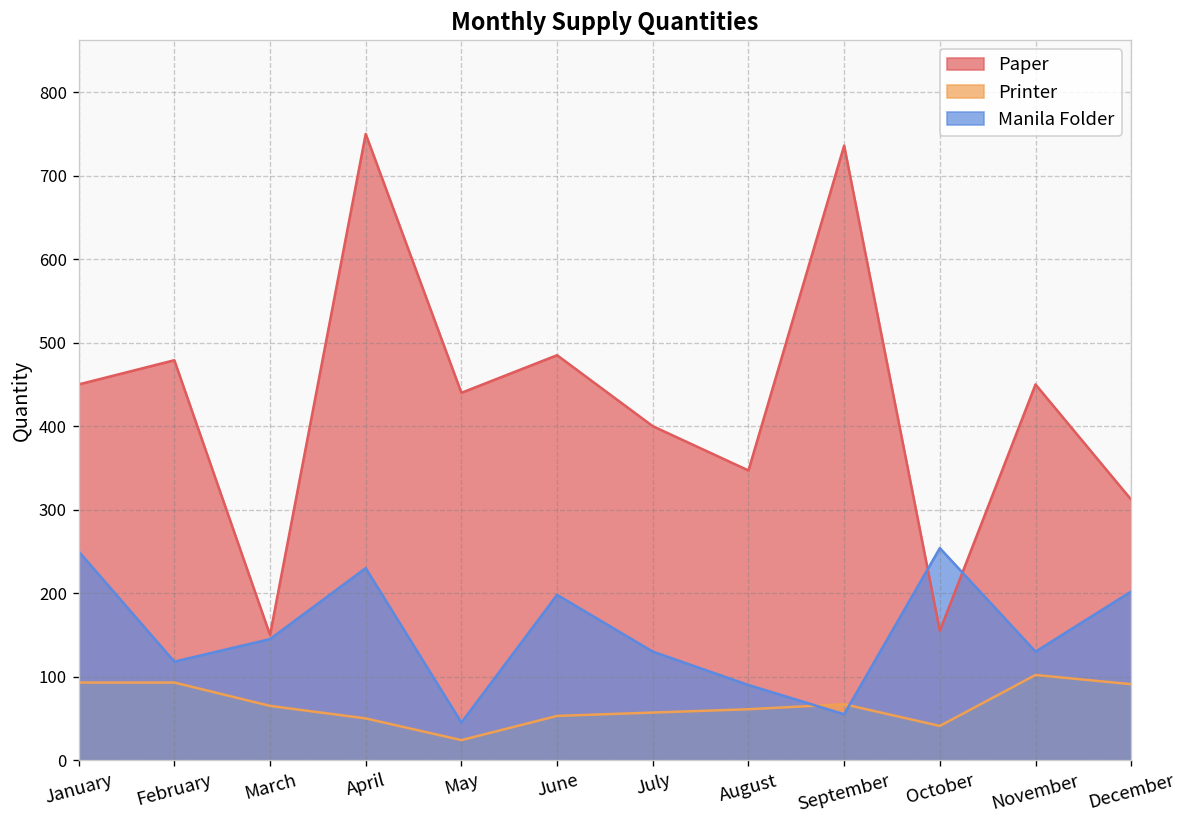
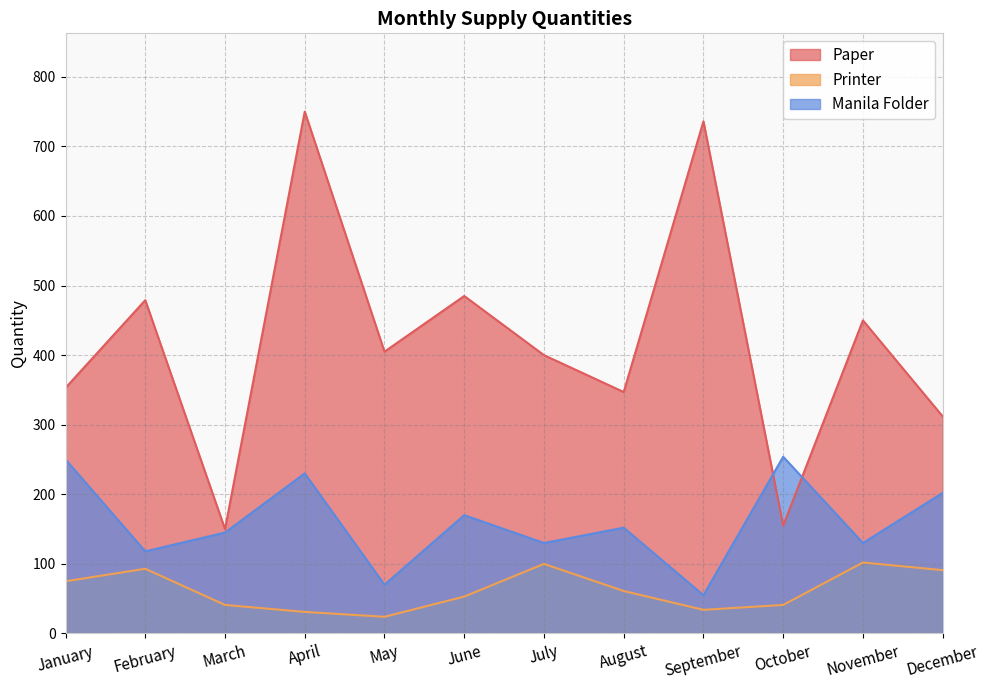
  {
    "Paper": {
-     "January": 450,
+     "January": 350,
      "February": 480,
      "March": 150,
      "April": 750,
-     "May": 440,
+     "May": 410,
      "June": 490,
      "July": 400,
      "August": 350,
      "September": 740,
      "October": 160,
      "November": 450,
      "December": 310
    },
    "Printer": {
-     "January": 90,
+     "January": 80,
      "February": 90,
-     "March": 70,
-     "April": 50,
+     "March": 40,
+     "April": 30,
      "May": 20,
      "June": 50,
-     "July": 60,
+     "July": 100,
      "August": 60,
-     "September": 70,
+     "September": 30,
      "October": 40,
      "November": 100,
      "December": 90
    },
    "Manila Folder": {
      "January": 250,
      "February": 120,
      "March": 150,
      "April": 230,
-     "May": 50,
-     "June": 200,
+     "May": 70,
+     "June": 170,
      "July": 130,
-     "August": 90,
+     "August": 150,
      "September": 60,
      "October": 250,
      "November": 130,
      "December": 200
    }
  }
